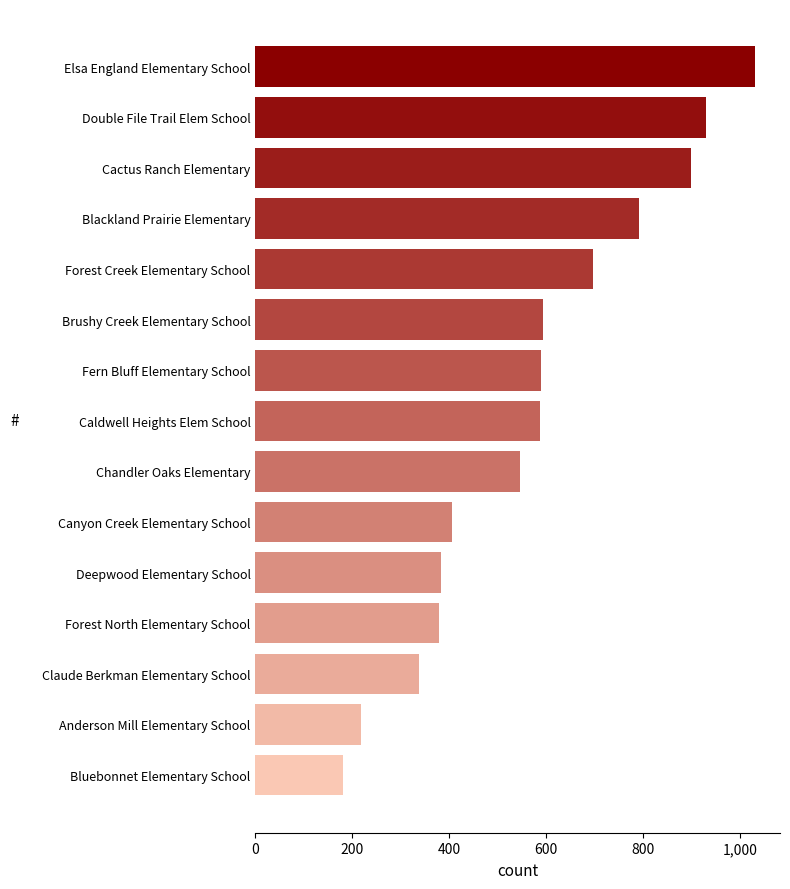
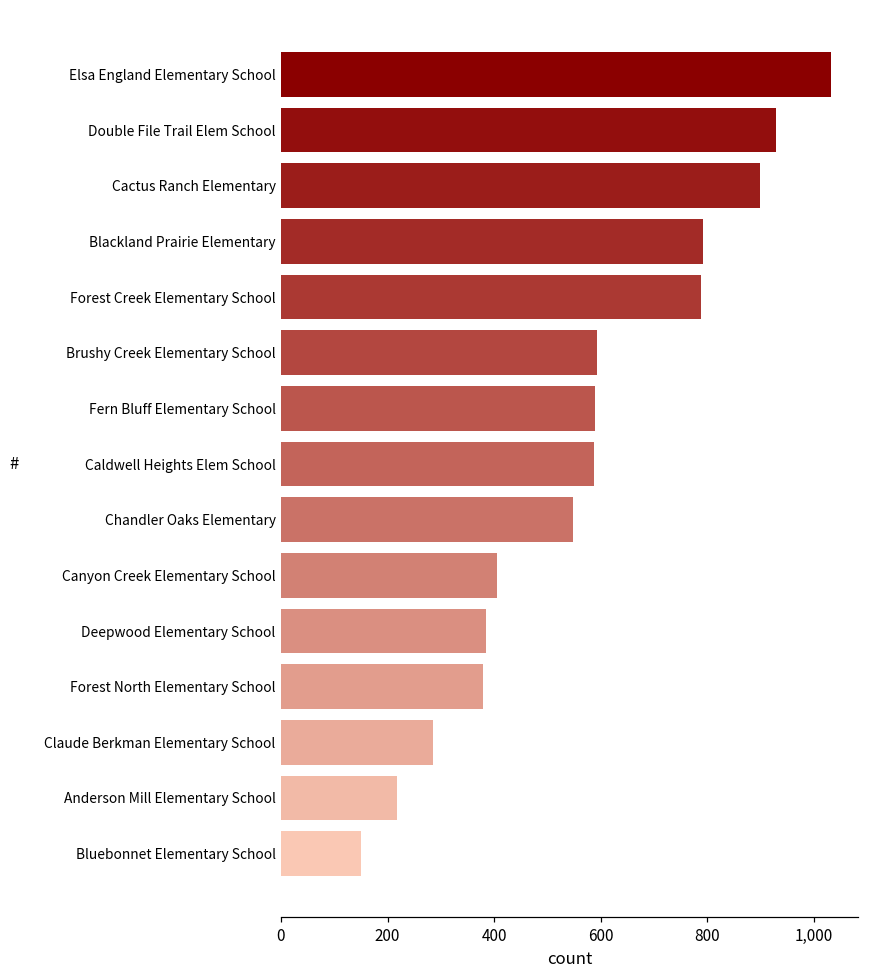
  {
    "Elsa England Elementary School": "1,030",
    "Double File Trail Elem School": "930",
    "Cactus Ranch Elementary": "900",
    "Blackland Prairie Elementary": "790",
-   "Forest Creek Elementary School": "700",
+   "Forest Creek Elementary School": "790",
    "Brushy Creek Elementary School": "590",
    "Fern Bluff Elementary School": "590",
    "Caldwell Heights Elem School": "590",
    "Chandler Oaks Elementary": "550",
    "Canyon Creek Elementary School": "410",
    "Deepwood Elementary School": "380",
    "Forest North Elementary School": "380",
-   "Claude Berkman Elementary School": "340",
+   "Claude Berkman Elementary School": "290",
    "Anderson Mill Elementary School": "220",
-   "Bluebonnet Elementary School": "180"
+   "Bluebonnet Elementary School": "150"
  }
